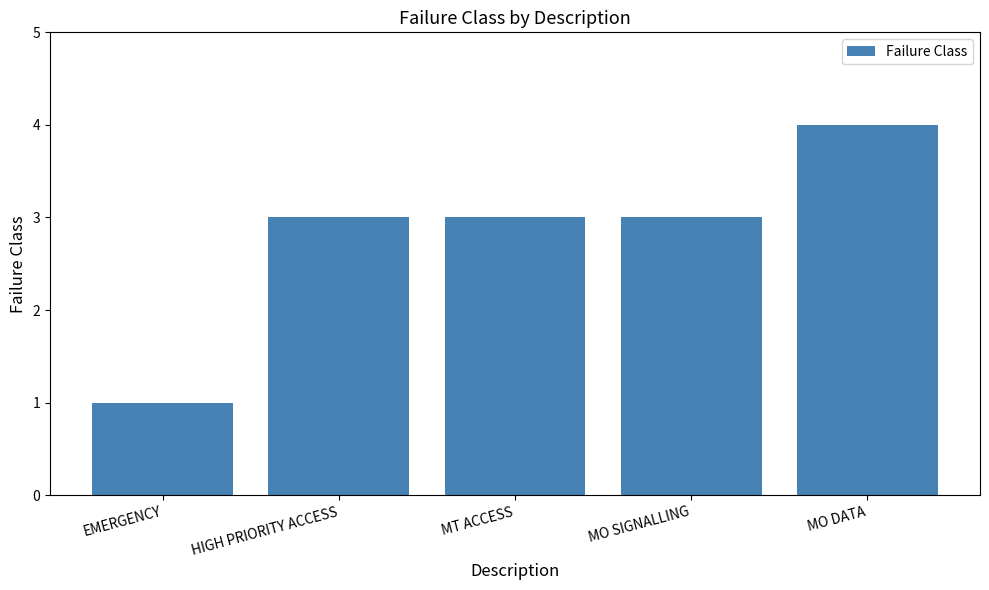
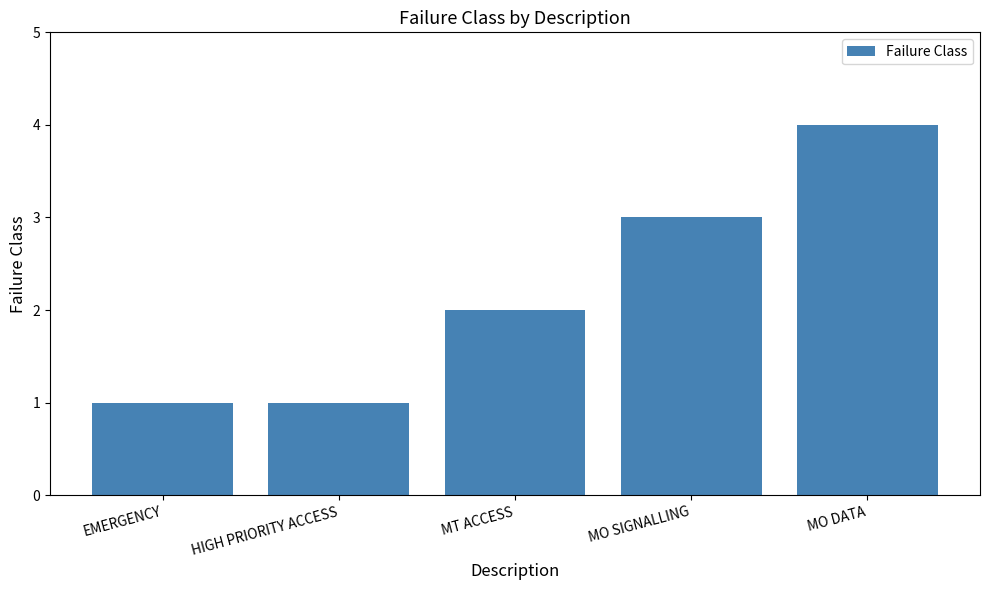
  {
    "EMERGENCY": 1,
-   "HIGH PRIORITY ACCESS": 3,
-   "MT ACCESS": 3,
+   "HIGH PRIORITY ACCESS": 1,
+   "MT ACCESS": 2,
    "MO SIGNALLING": 3,
    "MO DATA": 4
  }
